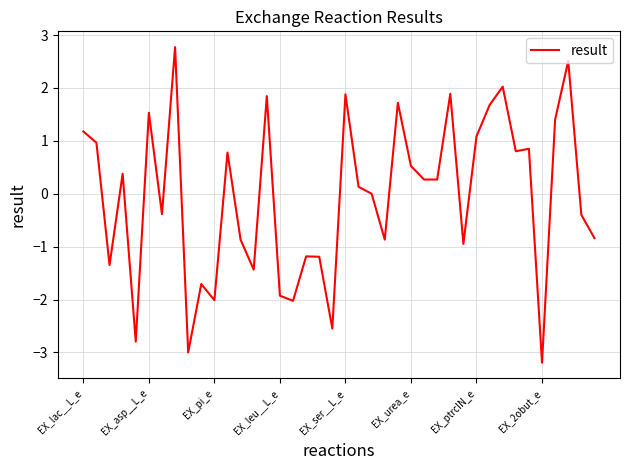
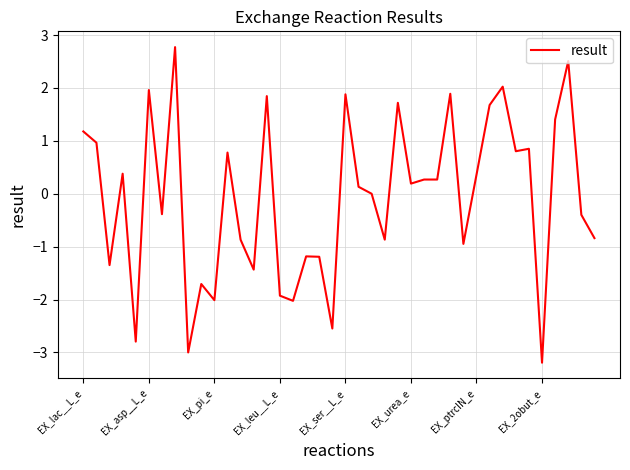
  {
    "EX_lac__L_e": 1.2,
-   "EX_asp__L_e": 1.5,
+   "EX_asp__L_e": 2.0,
    "EX_pi_e": -2.0,
    "EX_leu__L_e": -1.9,
    "EX_ser__L_e": 1.9,
-   "EX_urea_e": 0.5,
-   "EX_ptrcIN_e": 1.1,
+   "EX_urea_e": 0.2,
+   "EX_ptrcIN_e": 0.4,
    "EX_2obut_e": -3.2
  }
